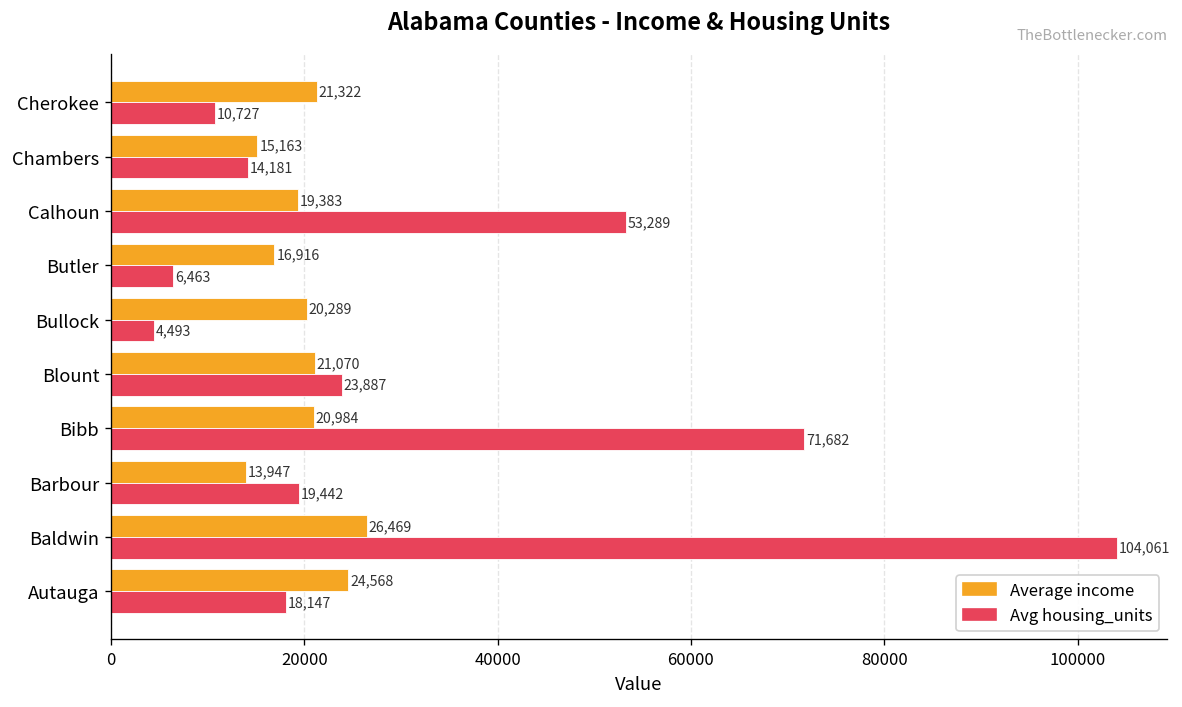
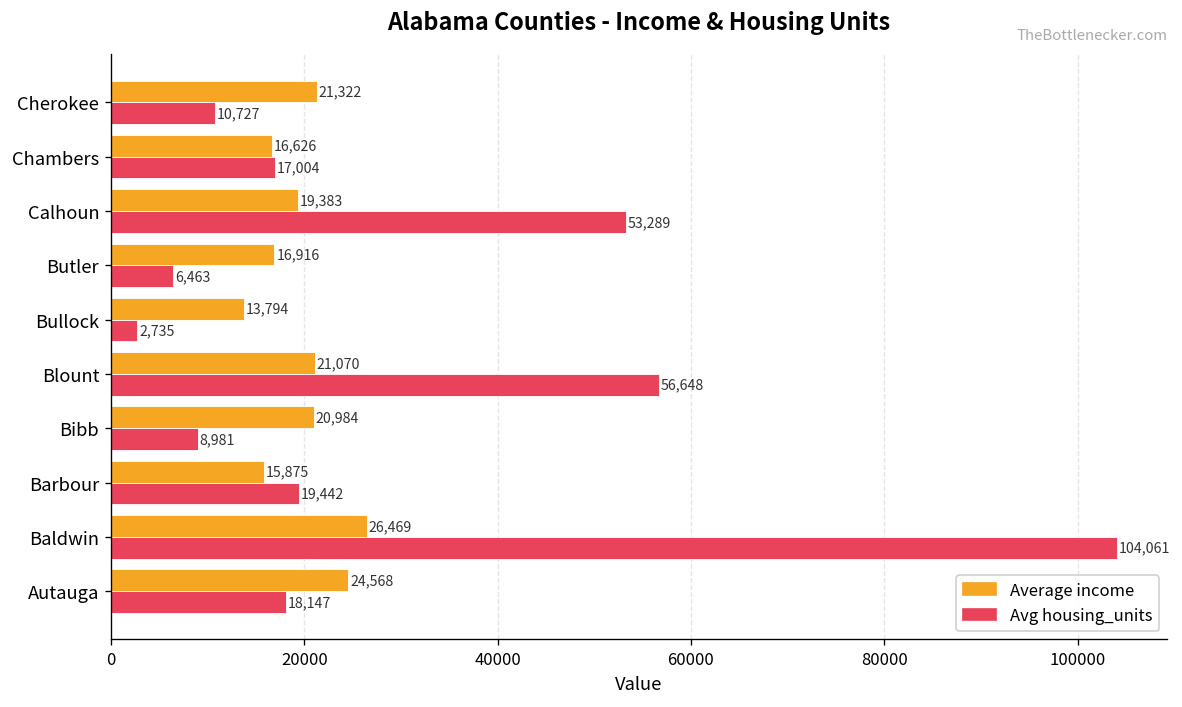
  {
    "Average income": {
      "Cherokee": "21,322",
-     "Chambers": "15,163",
+     "Chambers": "16,626",
      "Calhoun": "19,383",
      "Butler": "16,916",
-     "Bullock": "20,289",
+     "Bullock": "13,794",
      "Blount": "21,070",
      "Bibb": "20,984",
-     "Barbour": "13,947",
+     "Barbour": "15,875",
      "Baldwin": "26,469",
      "Autauga": "24,568"
    },
    "Avg housing_units": {
      "Cherokee": "10,727",
-     "Chambers": "14,181",
+     "Chambers": "17,004",
      "Calhoun": "53,289",
      "Butler": "6,463",
-     "Bullock": "4,493",
-     "Blount": "23,887",
-     "Bibb": "71,682",
+     "Bullock": "2,735",
+     "Blount": "56,648",
+     "Bibb": "8,981",
      "Barbour": "19,442",
      "Baldwin": "104,061",
      "Autauga": "18,147"
    }
  }
